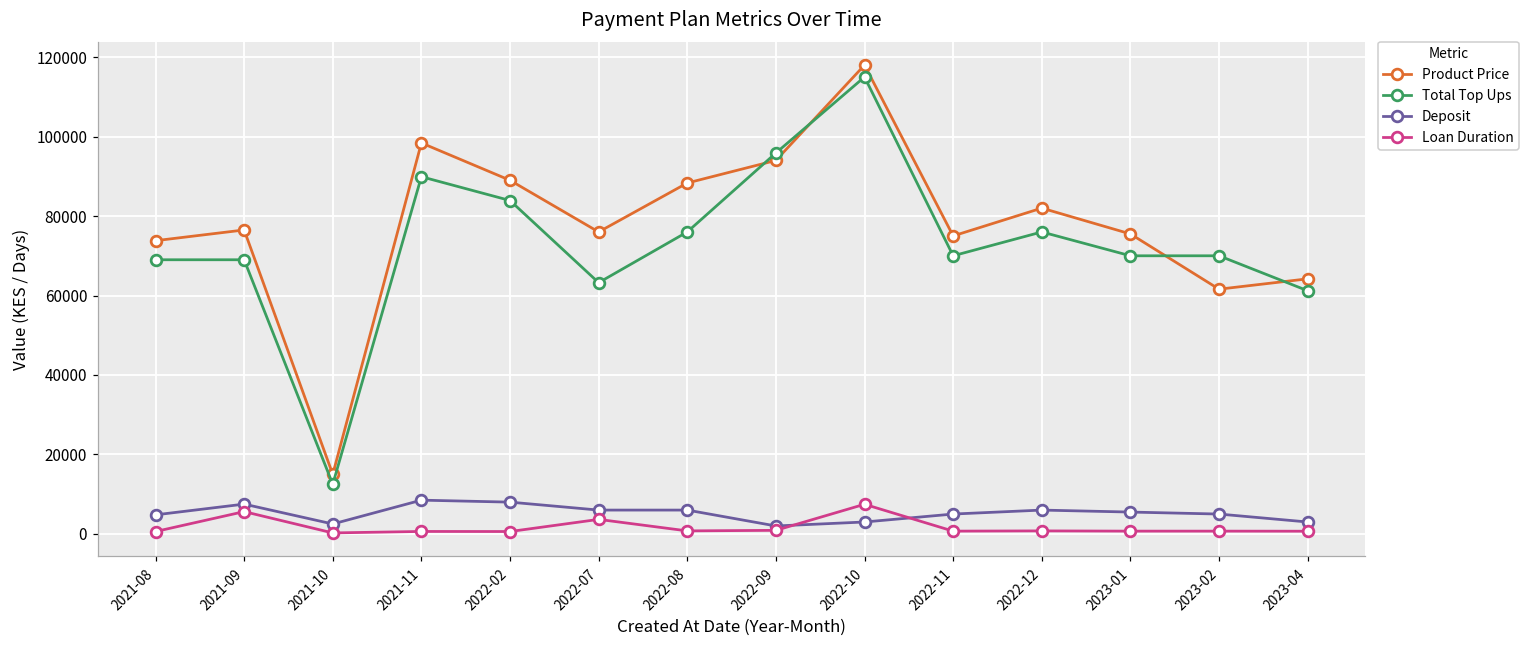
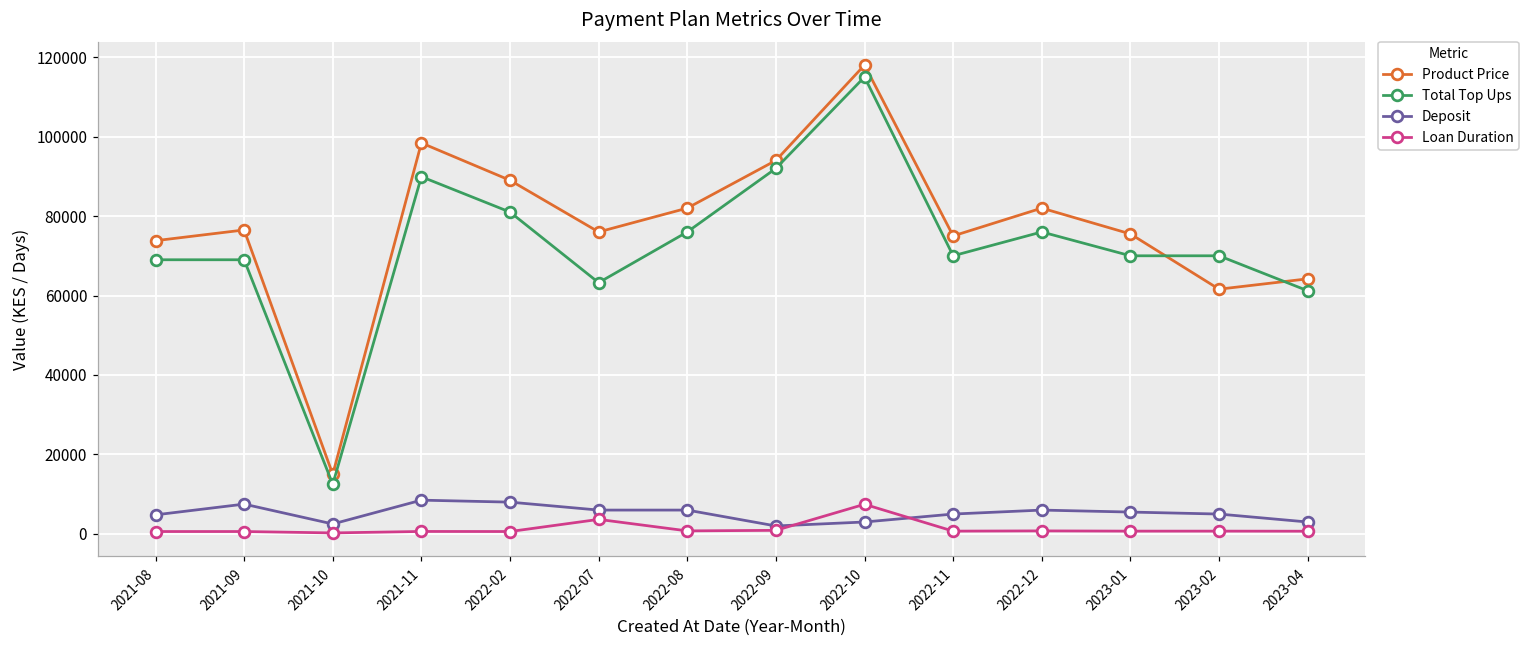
  {
    "Product Price": {
      "2021-08": 74000,
      "2021-09": 76000,
      "2021-10": 15000,
      "2021-11": 98000,
      "2022-02": 89000,
      "2022-07": 76000,
-     "2022-08": 88000,
+     "2022-08": 82000,
      "2022-09": 94000,
      "2022-10": 118000,
      "2022-11": 75000,
      "2022-12": 82000,
      "2023-01": 75000,
      "2023-02": 62000,
      "2023-04": 64000
    },
    "Total Top Ups": {
      "2021-08": 69000,
      "2021-09": 69000,
      "2021-10": 13000,
      "2021-11": 90000,
-     "2022-02": 84000,
+     "2022-02": 81000,
      "2022-07": 63000,
      "2022-08": 76000,
-     "2022-09": 96000,
+     "2022-09": 92000,
      "2022-10": 115000,
      "2022-11": 70000,
      "2022-12": 76000,
      "2023-01": 70000,
      "2023-02": 70000,
      "2023-04": 61000
    },
    "Deposit": {
      "2021-08": 5000,
      "2021-09": 7000,
      "2021-10": 3000,
      "2021-11": 8000,
      "2022-02": 8000,
      "2022-07": 6000,
      "2022-08": 6000,
      "2022-09": 2000,
      "2022-10": 3000,
      "2022-11": 5000,
      "2022-12": 6000,
      "2023-01": 5000,
      "2023-02": 5000,
      "2023-04": 3000
    },
    "Loan Duration": {
      "2021-08": 1000,
-     "2021-09": 6000,
+     "2021-09": 1000,
      "2021-10": 0,
      "2021-11": 1000,
      "2022-02": 1000,
      "2022-07": 4000,
      "2022-08": 1000,
      "2022-09": 1000,
      "2022-10": 7000,
      "2022-11": 1000,
      "2022-12": 1000,
      "2023-01": 1000,
      "2023-02": 1000,
      "2023-04": 1000
    }
  }
